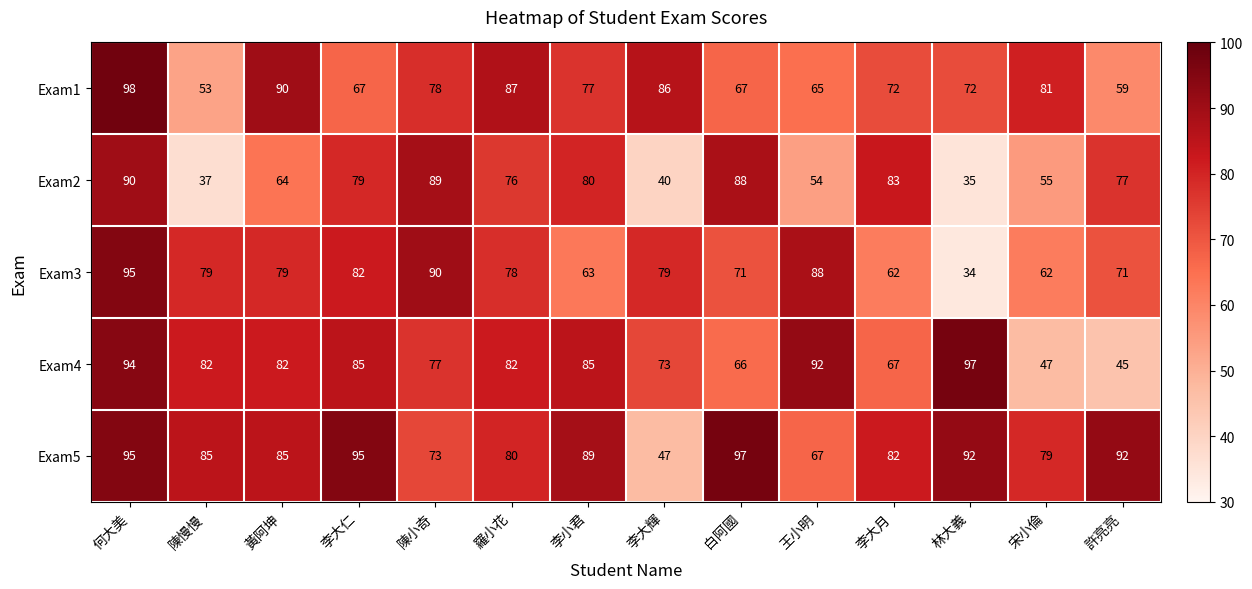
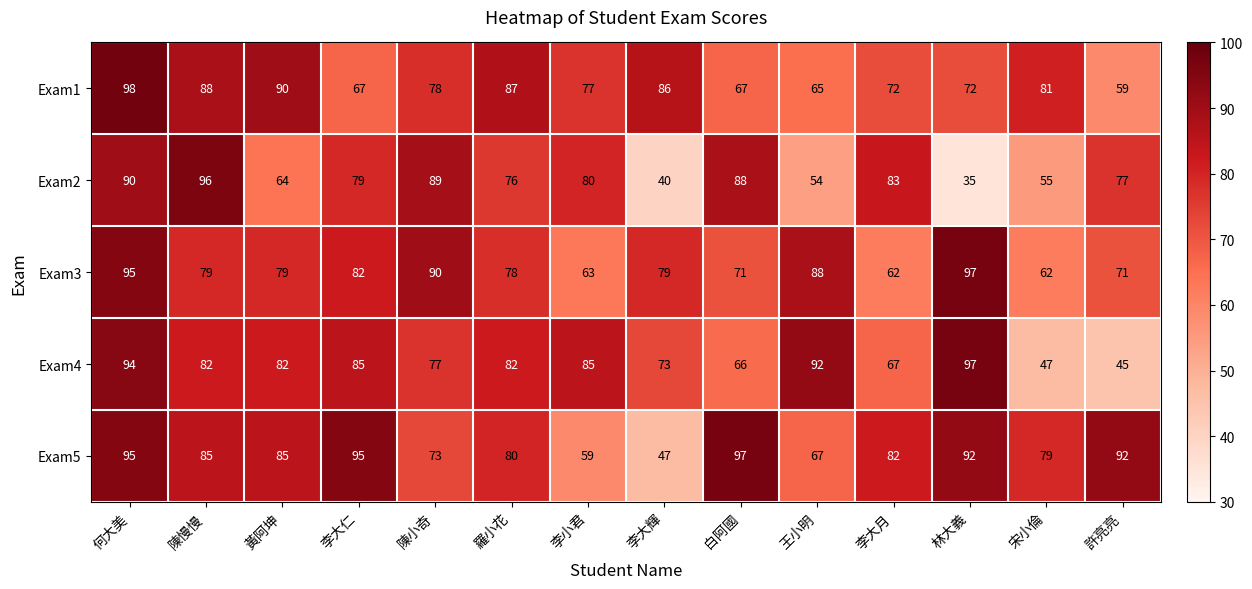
  {
    "Exam1": {
      "何大美": 98,
-     "陳慢慢": 53,
+     "陳慢慢": 88,
      "黃阿坤": 90,
      "李大仁": 67,
      "陳小奇": 78,
      "羅小花": 87,
      "李小君": 77,
      "李大輝": 86,
      "白阿國": 67,
      "王小明": 65,
      "李大月": 72,
      "林大義": 72,
      "宋小倫": 81,
      "許亮亮": 59
    },
    "Exam2": {
      "何大美": 90,
-     "陳慢慢": 37,
+     "陳慢慢": 96,
      "黃阿坤": 64,
      "李大仁": 79,
      "陳小奇": 89,
      "羅小花": 76,
      "李小君": 80,
      "李大輝": 40,
      "白阿國": 88,
      "王小明": 54,
      "李大月": 83,
      "林大義": 35,
      "宋小倫": 55,
      "許亮亮": 77
    },
    "Exam3": {
      "何大美": 95,
      "陳慢慢": 79,
      "黃阿坤": 79,
      "李大仁": 82,
      "陳小奇": 90,
      "羅小花": 78,
      "李小君": 63,
      "李大輝": 79,
      "白阿國": 71,
      "王小明": 88,
      "李大月": 62,
-     "林大義": 34,
+     "林大義": 97,
      "宋小倫": 62,
      "許亮亮": 71
    },
    "Exam4": {
      "何大美": 94,
      "陳慢慢": 82,
      "黃阿坤": 82,
      "李大仁": 85,
      "陳小奇": 77,
      "羅小花": 82,
      "李小君": 85,
      "李大輝": 73,
      "白阿國": 66,
      "王小明": 92,
      "李大月": 67,
      "林大義": 97,
      "宋小倫": 47,
      "許亮亮": 45
    },
    "Exam5": {
      "何大美": 95,
      "陳慢慢": 85,
      "黃阿坤": 85,
      "李大仁": 95,
      "陳小奇": 73,
      "羅小花": 80,
-     "李小君": 89,
+     "李小君": 59,
      "李大輝": 47,
      "白阿國": 97,
      "王小明": 67,
      "李大月": 82,
      "林大義": 92,
      "宋小倫": 79,
      "許亮亮": 92
    }
  }
